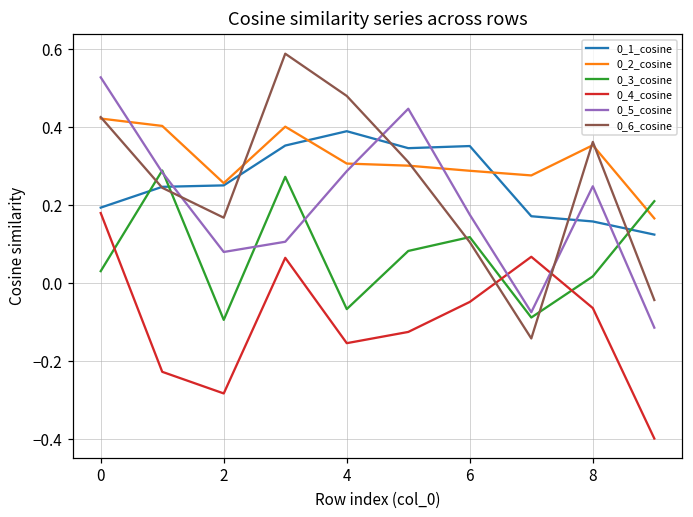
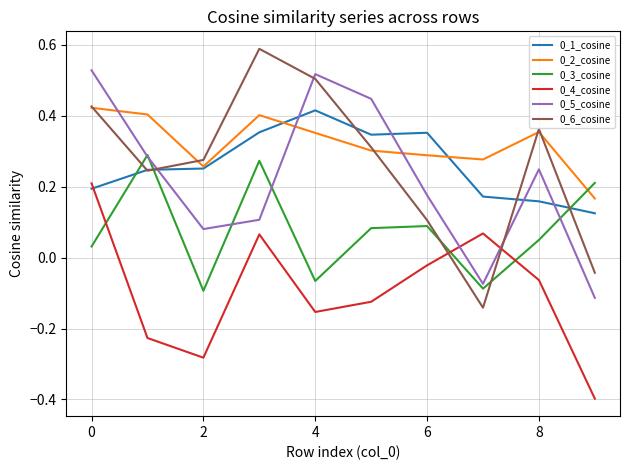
  {
    "0_1_cosine": {
      "0": 0.19,
-     "4": 0.39,
+     "4": 0.42,
      "6": 0.35,
      "8": 0.16
    },
    "0_2_cosine": {
-     "4": 0.31,
+     "4": 0.35,
      "6": 0.29,
      "8": 0.35
    },
    "0_3_cosine": {
      "0": 0.03,
      "2": -0.09,
      "4": -0.07,
-     "6": 0.12,
-     "8": 0.02
+     "6": 0.09,
+     "8": 0.05
    },
    "0_4_cosine": {
-     "0": 0.18,
+     "0": 0.21,
      "2": -0.28,
      "4": -0.15,
-     "6": -0.05,
+     "6": -0.02,
      "8": -0.06
    },
    "0_5_cosine": {
      "0": 0.53,
      "2": 0.08,
-     "4": 0.29,
+     "4": 0.52,
      "6": 0.18,
      "8": 0.25
    },
    "0_6_cosine": {
-     "2": 0.17,
-     "4": 0.48,
+     "2": 0.28,
+     "4": 0.50,
      "6": 0.11,
      "8": 0.36
    }
  }
